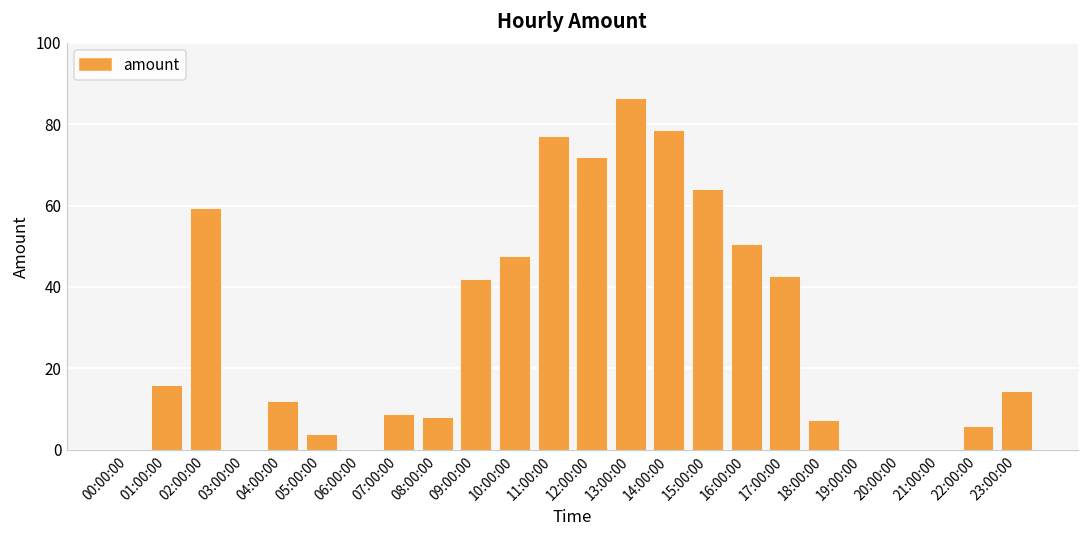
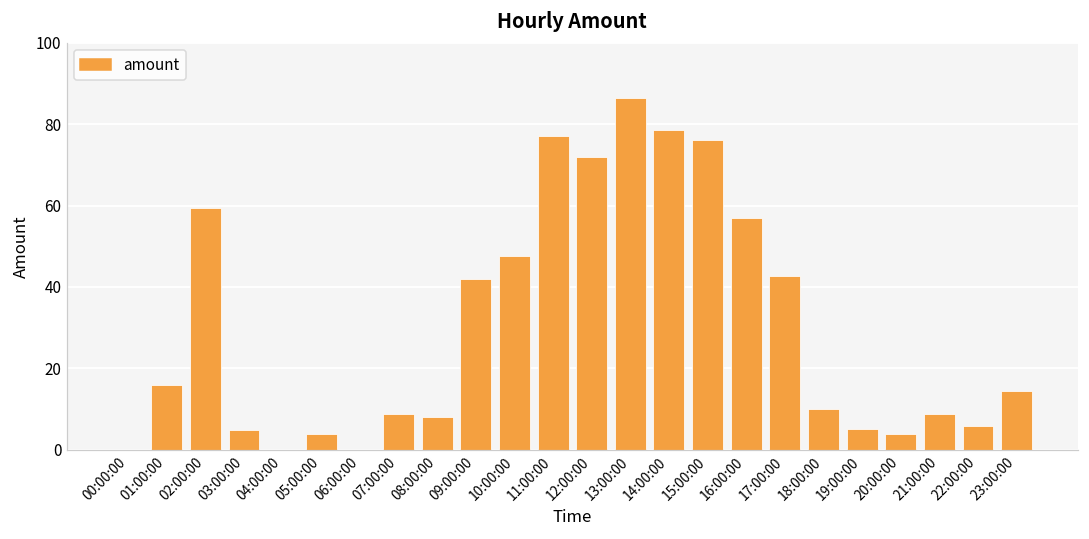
  {
    "00:00:00": 0,
    "01:00:00": 16,
    "02:00:00": 59,
-   "03:00:00": 0,
-   "04:00:00": 12,
+   "03:00:00": 5,
+   "04:00:00": 0,
    "05:00:00": 4,
    "06:00:00": 0,
    "07:00:00": 9,
    "08:00:00": 8,
    "09:00:00": 42,
    "10:00:00": 48,
    "11:00:00": 77,
    "12:00:00": 72,
    "13:00:00": 87,
    "14:00:00": 79,
-   "15:00:00": 64,
-   "16:00:00": 51,
+   "15:00:00": 76,
+   "16:00:00": 57,
    "17:00:00": 43,
-   "18:00:00": 7,
-   "19:00:00": 0,
-   "20:00:00": 0,
-   "21:00:00": 0,
+   "18:00:00": 10,
+   "19:00:00": 5,
+   "20:00:00": 4,
+   "21:00:00": 9,
    "22:00:00": 6,
    "23:00:00": 14
  }
